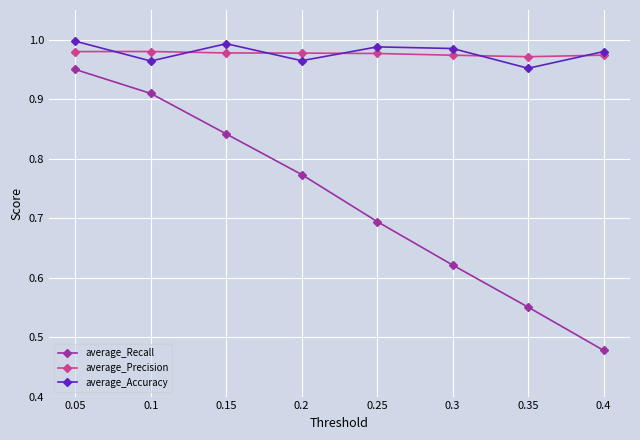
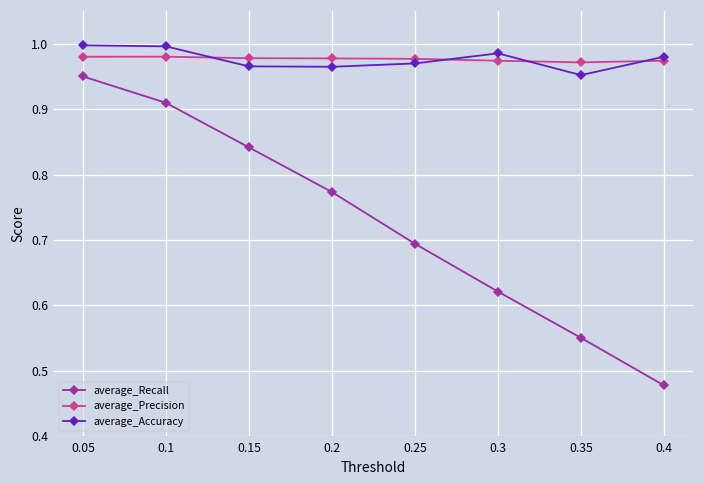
  {
    "average_Accuracy": {
      "0.05": 1.00,
-     "0.1": 0.96,
-     "0.15": 0.99,
+     "0.1": 1.00,
+     "0.15": 0.97,
      "0.2": 0.96,
-     "0.25": 0.99,
+     "0.25": 0.97,
      "0.3": 0.99,
      "0.35": 0.95,
      "0.4": 0.98
    }
  }
